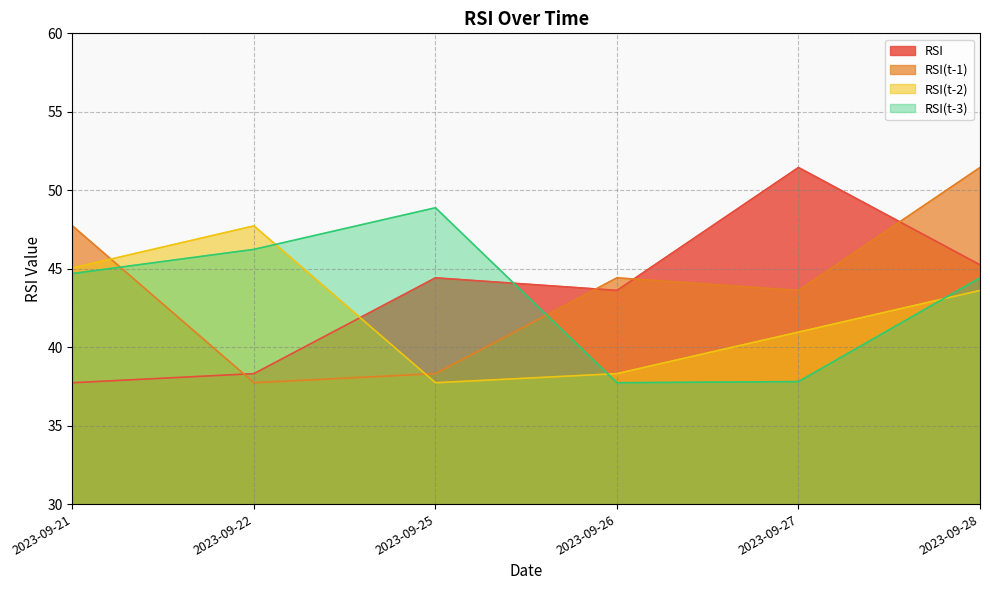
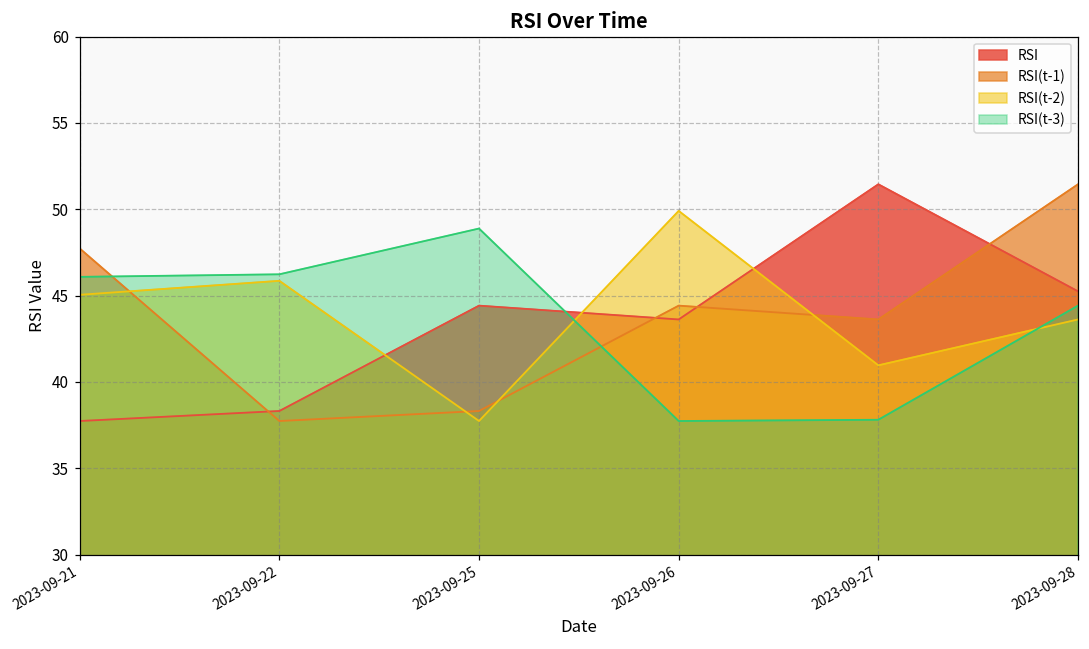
  {
    "RSI(t-2)": {
      "2023-09-21": 45.0,
-     "2023-09-22": 47.7,
+     "2023-09-22": 45.9,
      "2023-09-25": 37.7,
-     "2023-09-26": 38.3,
+     "2023-09-26": 49.9,
      "2023-09-27": 41.0,
      "2023-09-28": 43.6
    },
    "RSI(t-3)": {
-     "2023-09-21": 44.7,
+     "2023-09-21": 46.1,
      "2023-09-22": 46.2,
      "2023-09-25": 48.9,
      "2023-09-26": 37.7,
      "2023-09-27": 37.8,
      "2023-09-28": 44.4
    }
  }
